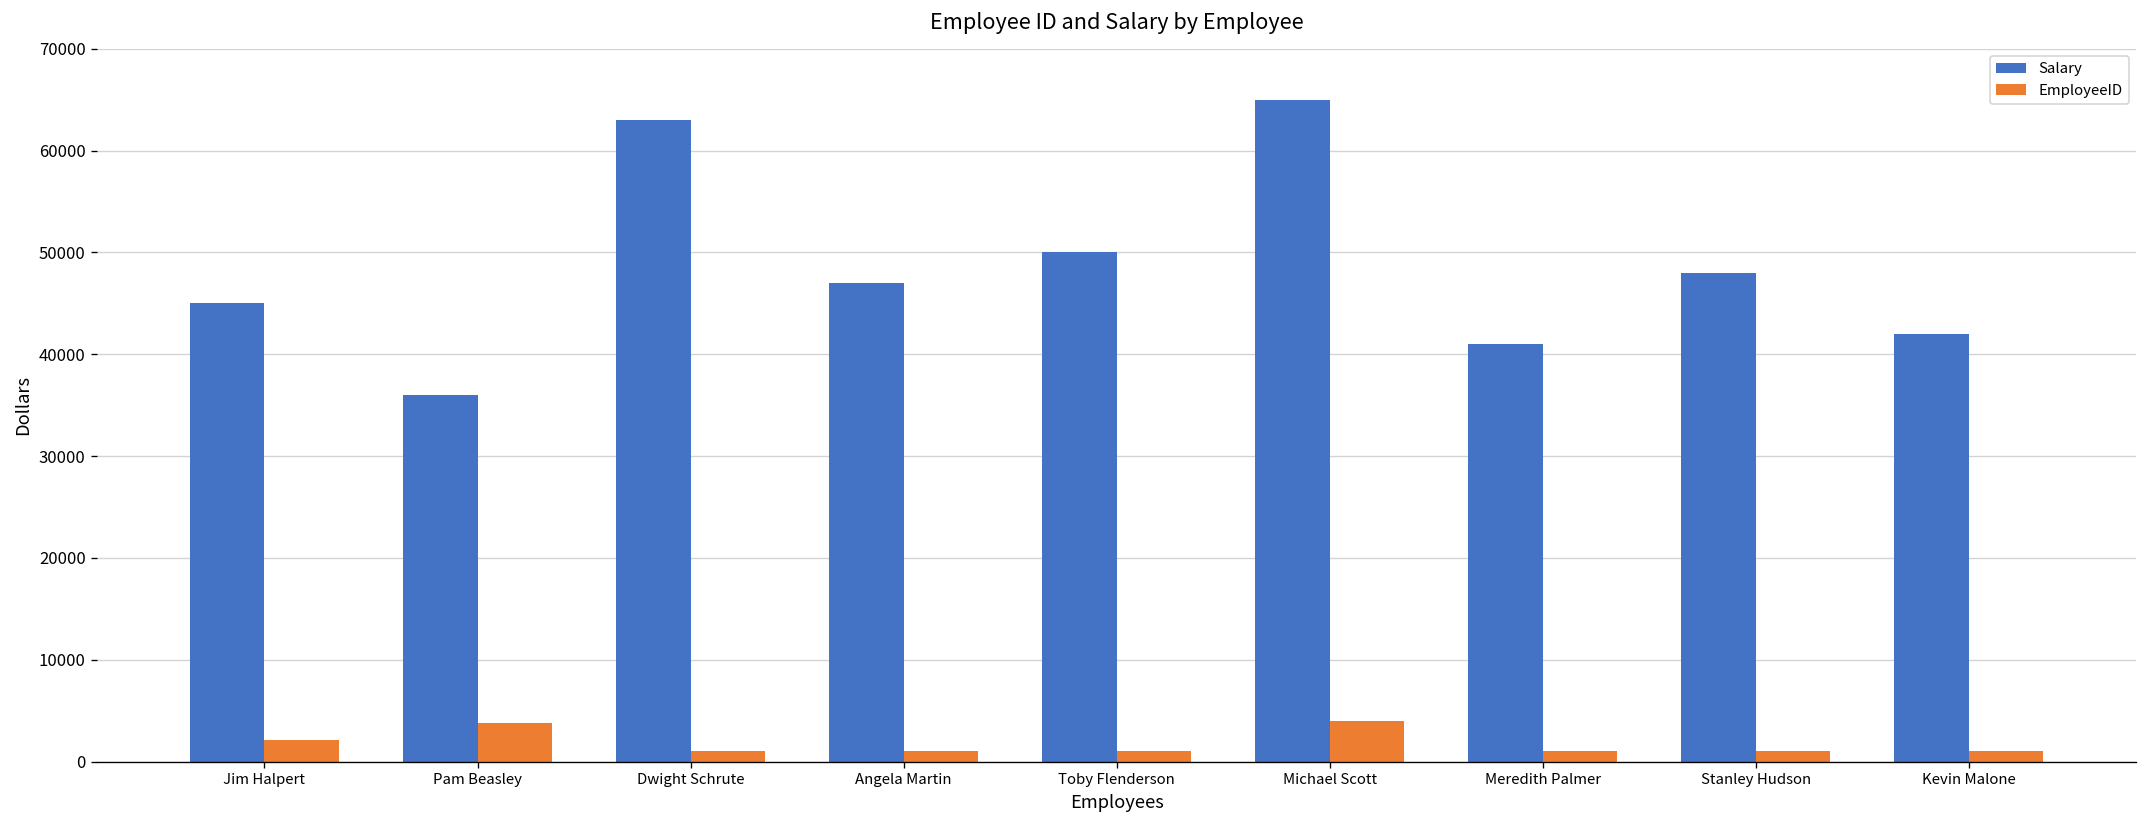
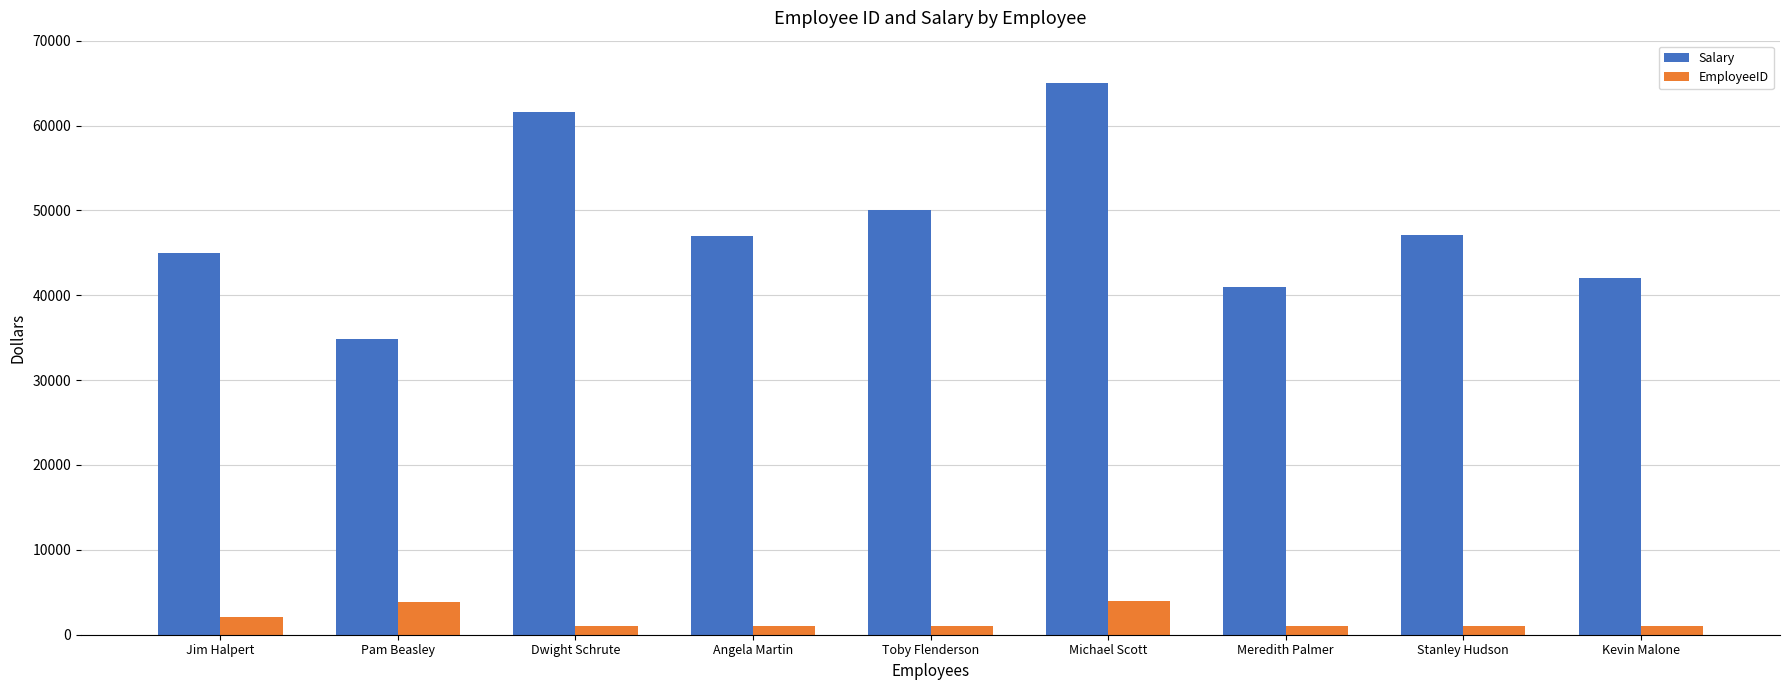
  {
    "Salary": {
      "Jim Halpert": 45000,
-     "Pam Beasley": 36000,
-     "Dwight Schrute": 63000,
+     "Pam Beasley": 35000,
+     "Dwight Schrute": 62000,
      "Angela Martin": 47000,
      "Toby Flenderson": 50000,
      "Michael Scott": 65000,
      "Meredith Palmer": 41000,
-     "Stanley Hudson": 48000,
+     "Stanley Hudson": 47000,
      "Kevin Malone": 42000
    },
    "EmployeeID": {
      "Jim Halpert": 2000,
      "Pam Beasley": 4000,
      "Dwight Schrute": 1000,
      "Angela Martin": 1000,
      "Toby Flenderson": 1000,
      "Michael Scott": 4000,
      "Meredith Palmer": 1000,
      "Stanley Hudson": 1000,
      "Kevin Malone": 1000
    }
  }
